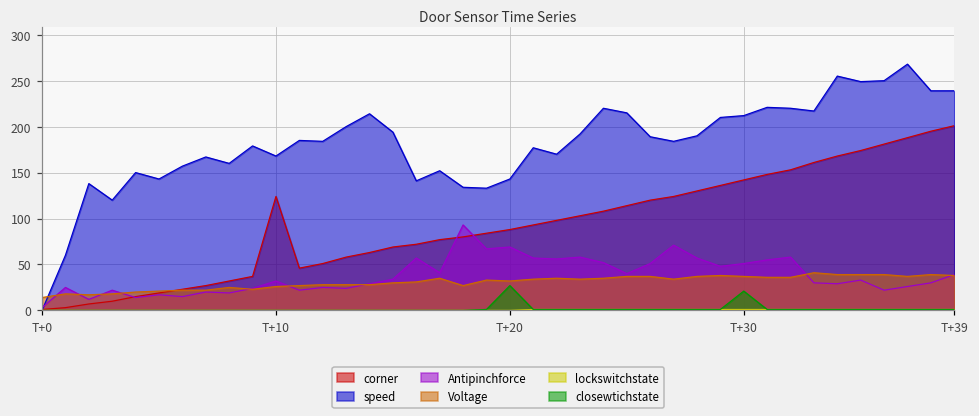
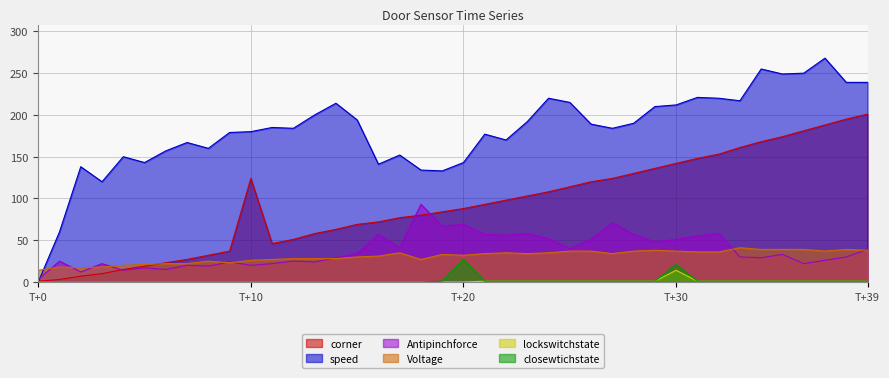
  {
    "corner": {
      "T+10": 120,
      "T+20": 90,
      "T+30": 140,
      "T+39": 200
    },
    "speed": {
-     "T+10": 170,
+     "T+10": 180,
      "T+20": 140,
      "T+30": 210,
      "T+39": 240
    },
    "Antipinchforce": {
-     "T+10": 30,
+     "T+10": 20,
      "T+20": 70,
      "T+30": 50
    },
    "Voltage": {
      "T+0": 10,
      "T+10": 30,
      "T+20": 30,
      "T+30": 40
    },
    "lockswitchstate": {
      "T+20": 0,
-     "T+30": 0
+     "T+30": 10
    },
    "closewtichstate": {
      "T+20": 30,
      "T+30": 20
    }
  }
